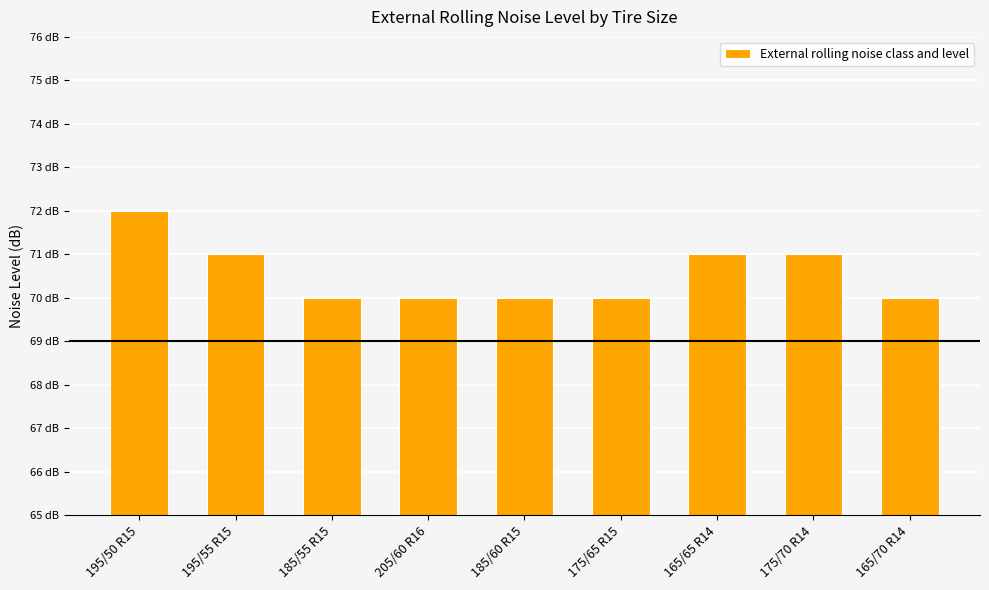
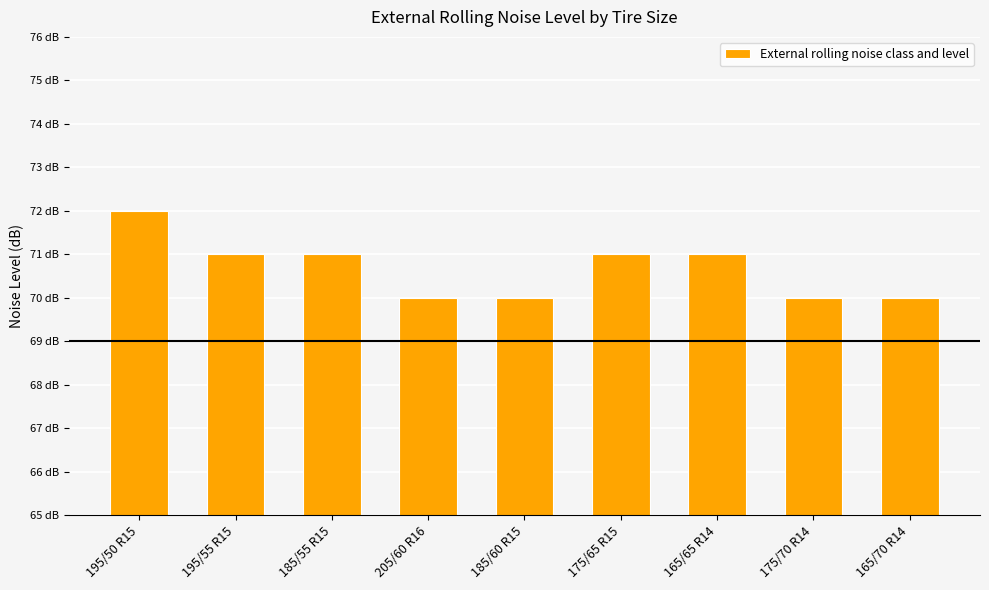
  {
    "195/50 R15": "72 dB",
    "195/55 R15": "71 dB",
-   "185/55 R15": "70 dB",
+   "185/55 R15": "71 dB",
    "205/60 R16": "70 dB",
    "185/60 R15": "70 dB",
-   "175/65 R15": "70 dB",
+   "175/65 R15": "71 dB",
    "165/65 R14": "71 dB",
-   "175/70 R14": "71 dB",
+   "175/70 R14": "70 dB",
    "165/70 R14": "70 dB"
  }
